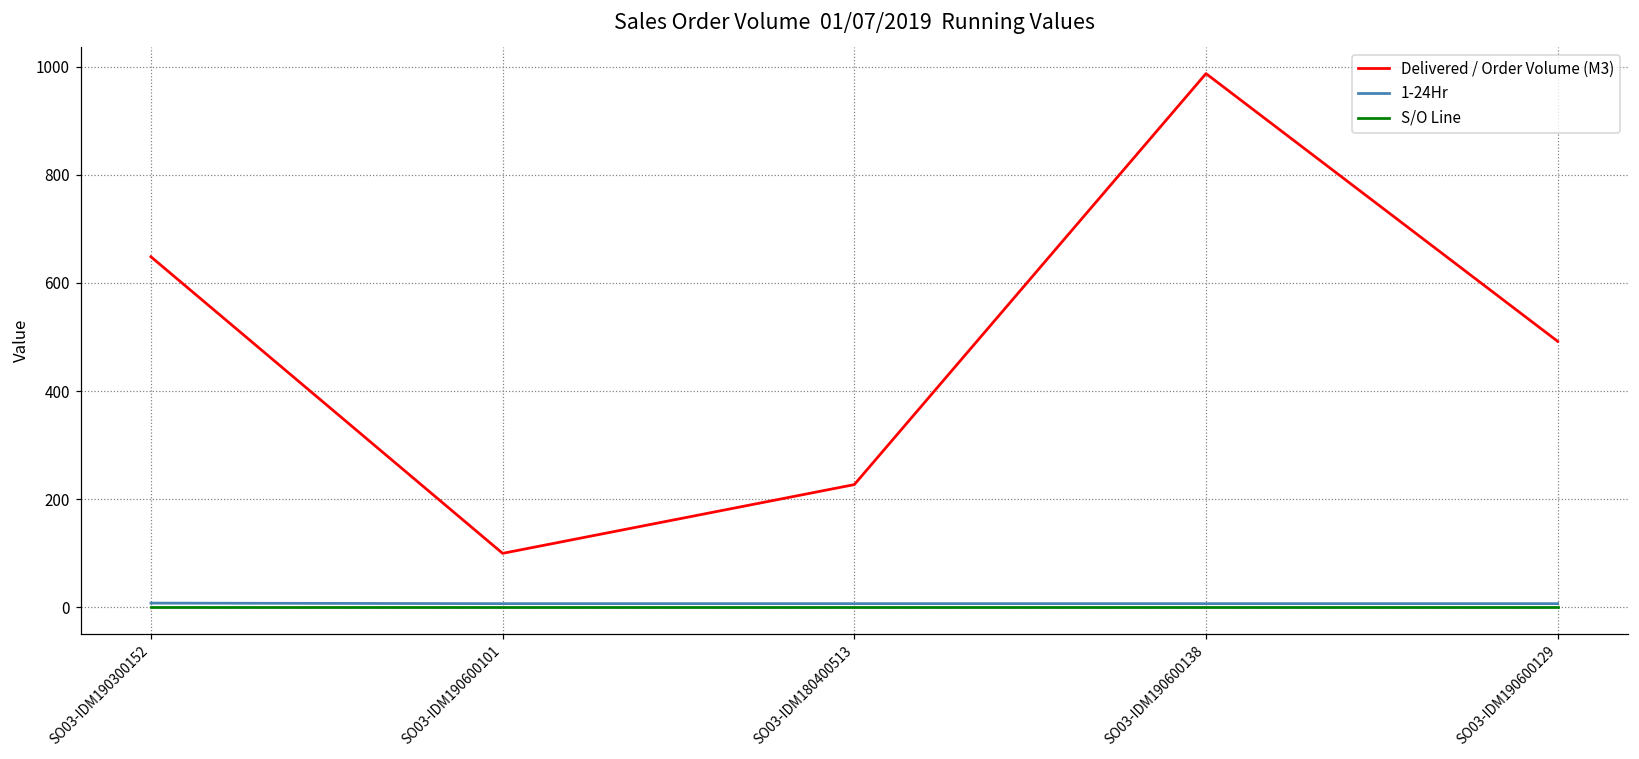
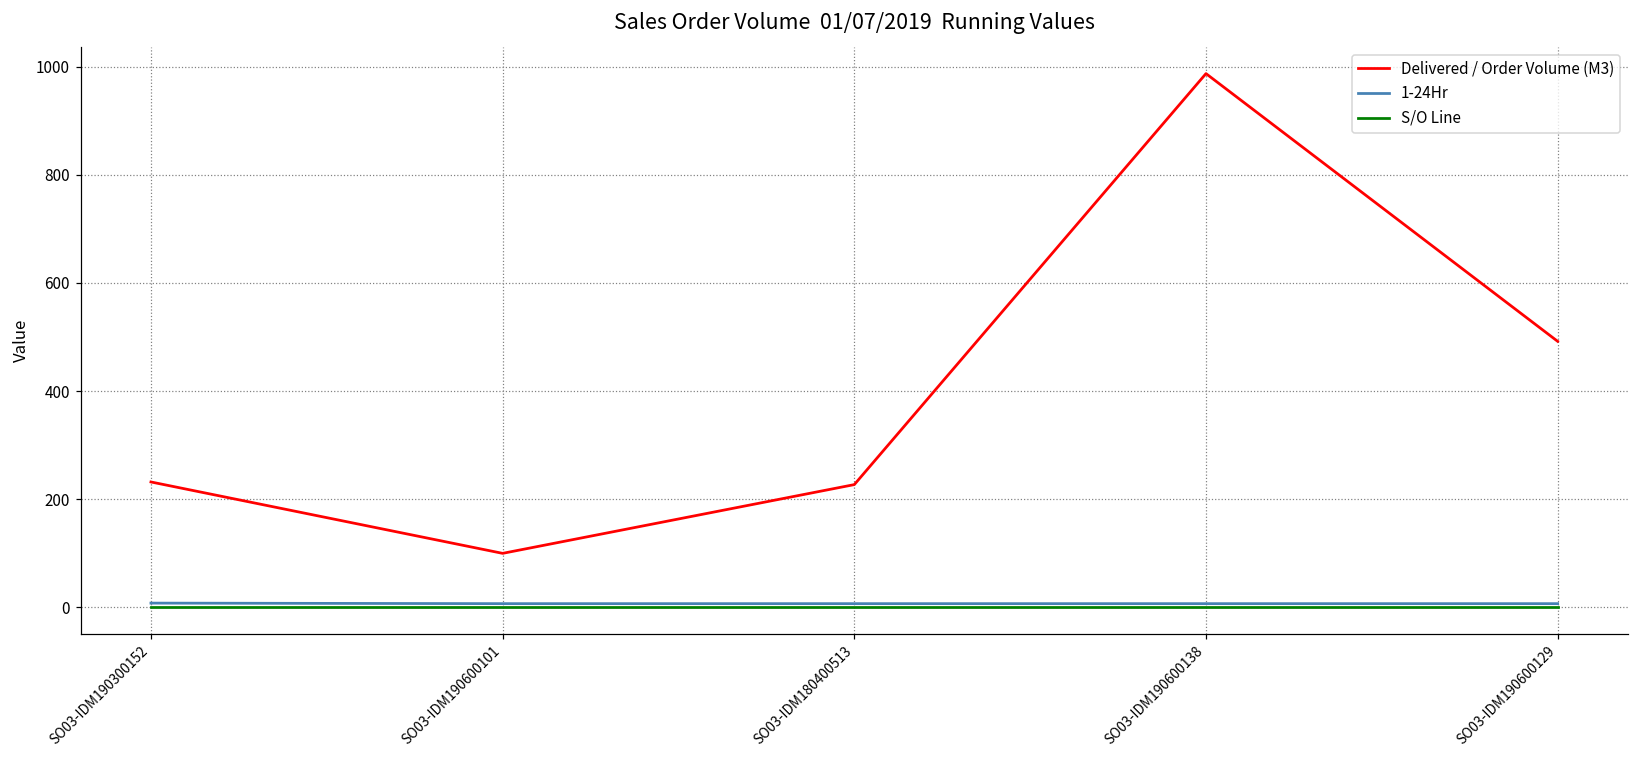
  {
    "Delivered / Order Volume (M3)": {
-     "SO03-IDM190300152": 650,
+     "SO03-IDM190300152": 230,
      "SO03-IDM190600101": 100,
      "SO03-IDM180400513": 230,
      "SO03-IDM190600138": 990,
      "SO03-IDM190600129": 490
    },
    "1-24Hr": {
      "SO03-IDM190300152": 10,
      "SO03-IDM190600101": 10,
      "SO03-IDM180400513": 10,
      "SO03-IDM190600138": 10,
      "SO03-IDM190600129": 10
    },
    "S/O Line": {
      "SO03-IDM190300152": 0,
      "SO03-IDM190600101": 0,
      "SO03-IDM180400513": 0,
      "SO03-IDM190600138": 0,
      "SO03-IDM190600129": 0
    }
  }
